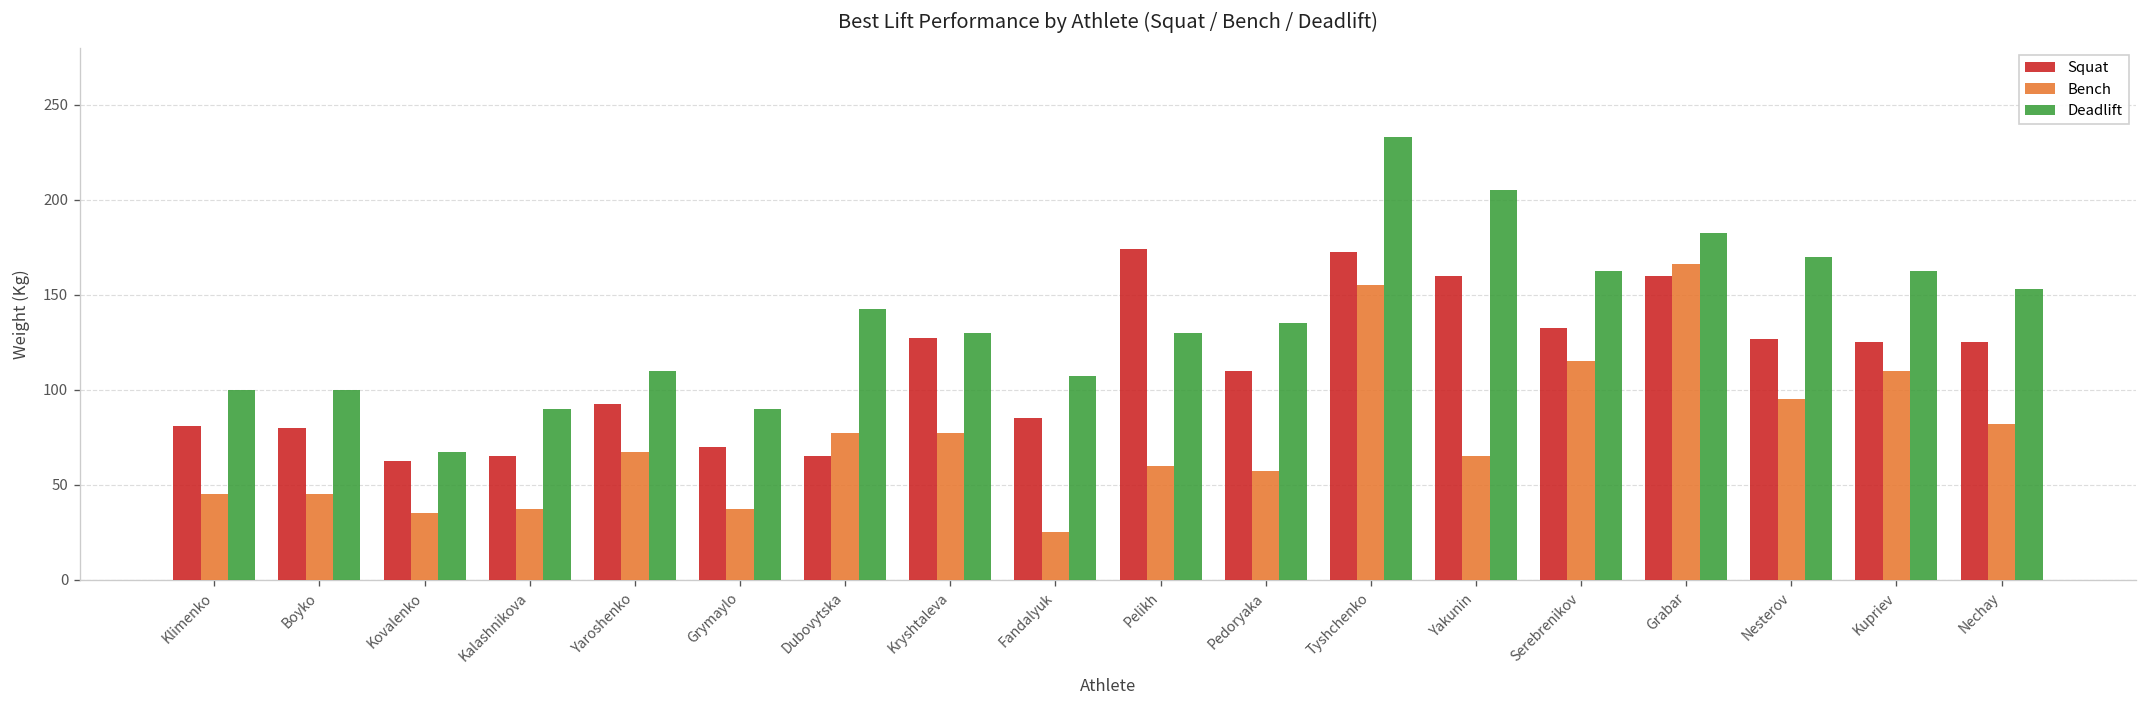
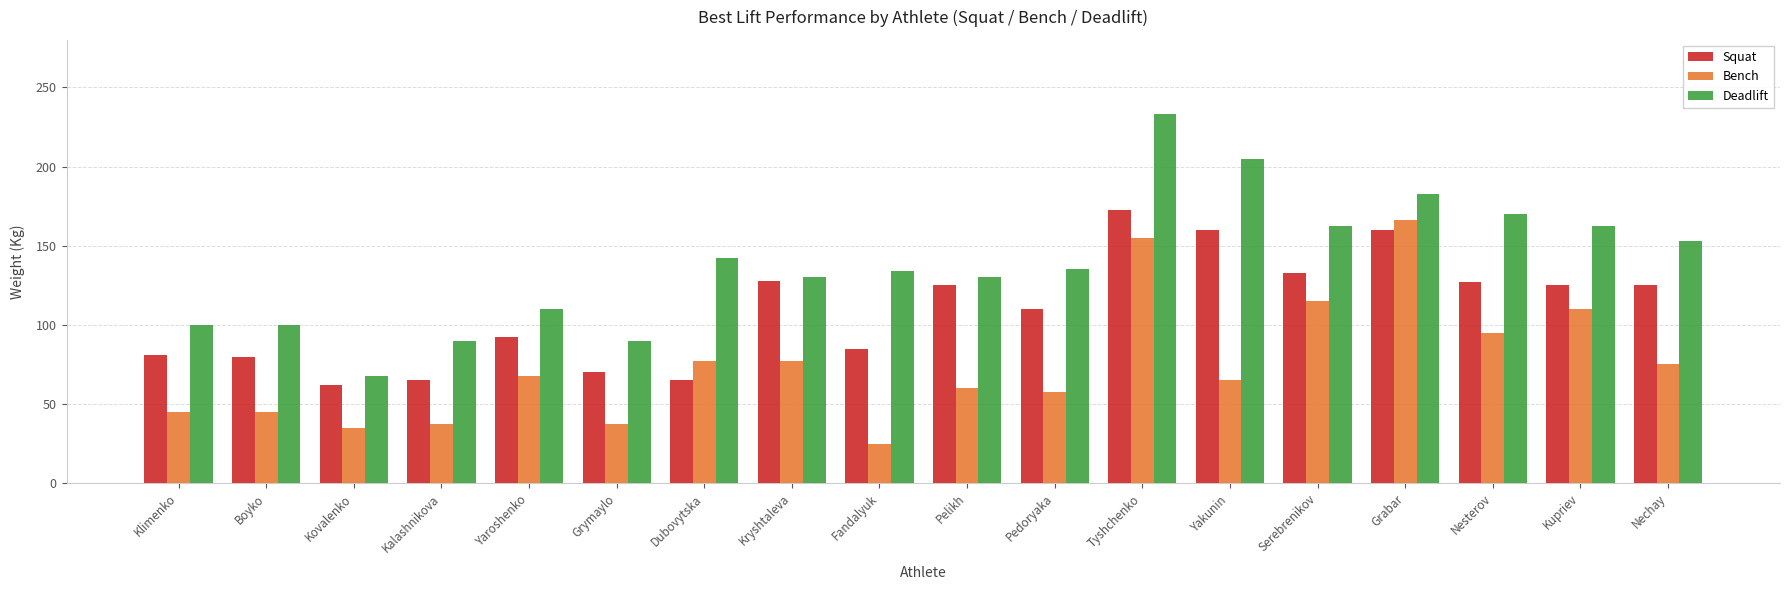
  {
    "Squat": {
      "Klimenko": 81,
      "Boyko": 80,
      "Kovalenko": 62,
      "Kalashnikova": 65,
      "Yaroshenko": 93,
      "Grymaylo": 70,
      "Dubovytska": 65,
      "Kryshtaleva": 128,
      "Fandalyuk": 85,
-     "Pelikh": 174,
+     "Pelikh": 125,
      "Pedoryaka": 110,
      "Tyshchenko": 173,
      "Yakunin": 160,
      "Serebrenikov": 133,
      "Grabar": 160,
      "Nesterov": 127,
      "Kupriev": 125,
      "Nechay": 125
    },
    "Bench": {
      "Klimenko": 45,
      "Boyko": 45,
      "Kovalenko": 35,
      "Kalashnikova": 38,
      "Yaroshenko": 68,
      "Grymaylo": 38,
      "Dubovytska": 78,
      "Kryshtaleva": 78,
      "Fandalyuk": 25,
      "Pelikh": 60,
      "Pedoryaka": 58,
      "Tyshchenko": 155,
      "Yakunin": 65,
      "Serebrenikov": 115,
      "Grabar": 166,
      "Nesterov": 95,
      "Kupriev": 110,
-     "Nechay": 82
+     "Nechay": 75
    },
    "Deadlift": {
      "Klimenko": 100,
      "Boyko": 100,
      "Kovalenko": 68,
      "Kalashnikova": 90,
      "Yaroshenko": 110,
      "Grymaylo": 90,
      "Dubovytska": 143,
      "Kryshtaleva": 130,
-     "Fandalyuk": 108,
+     "Fandalyuk": 134,
      "Pelikh": 130,
      "Pedoryaka": 135,
      "Tyshchenko": 233,
      "Yakunin": 205,
      "Serebrenikov": 163,
      "Grabar": 183,
      "Nesterov": 170,
      "Kupriev": 163,
      "Nechay": 153
    }
  }
